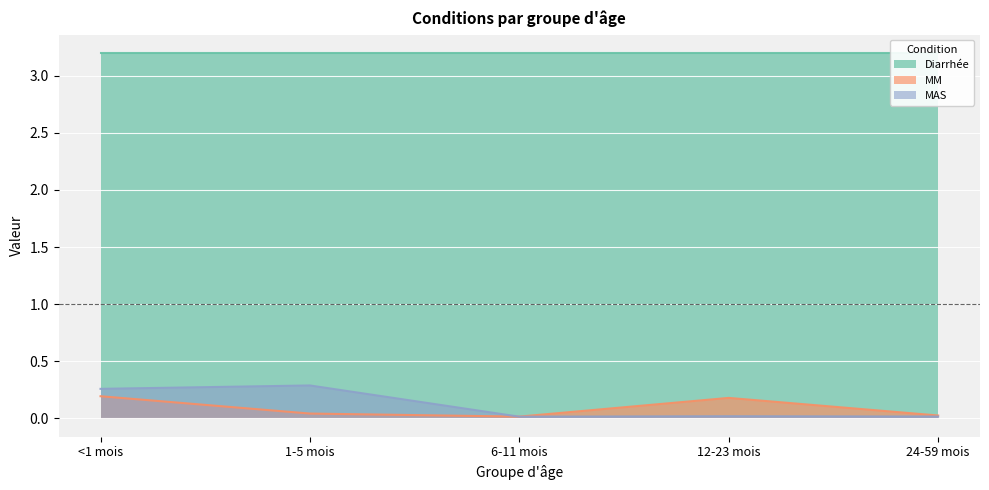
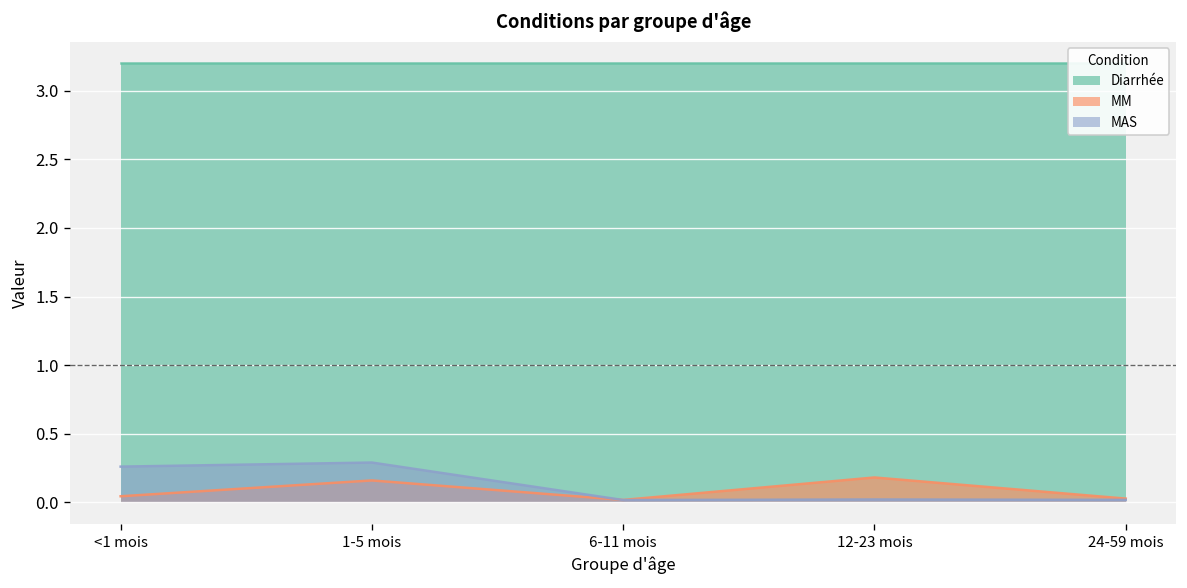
  {
    "Diarrhée": {
      "<1 mois": 3.20,
      "1-5 mois": 3.20,
      "6-11 mois": 3.20,
      "12-23 mois": 3.20
    },
    "MM": {
-     "<1 mois": 0.19,
-     "1-5 mois": 0.04,
+     "<1 mois": 0.04,
+     "1-5 mois": 0.16,
      "12-23 mois": 0.18
    },
    "MAS": {
      "<1 mois": 0.26,
      "1-5 mois": 0.29,
      "12-23 mois": 0.02
    }
  }
